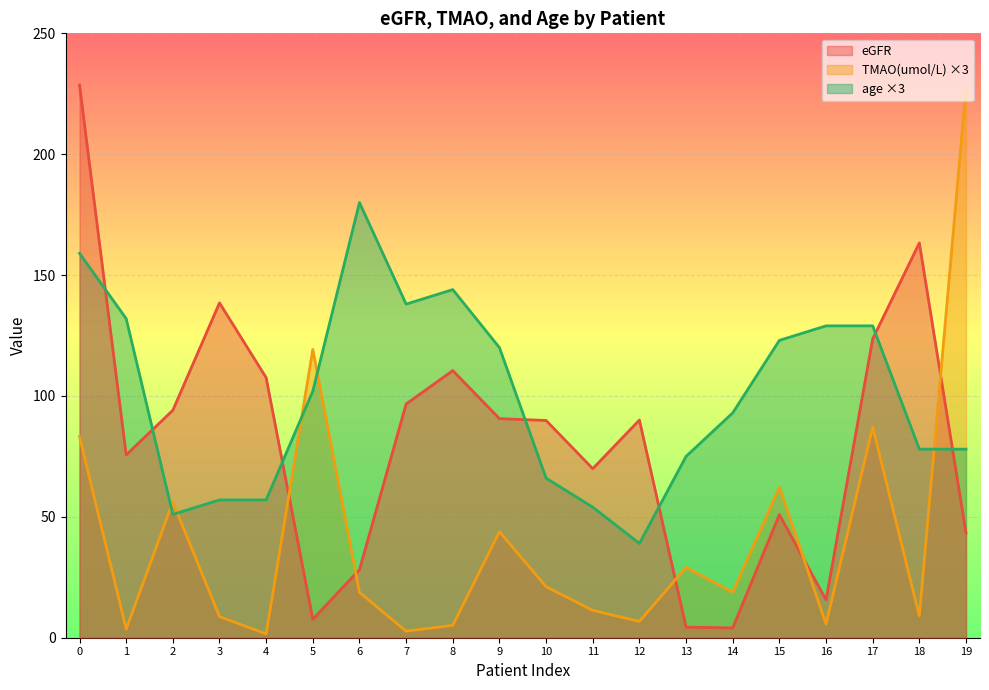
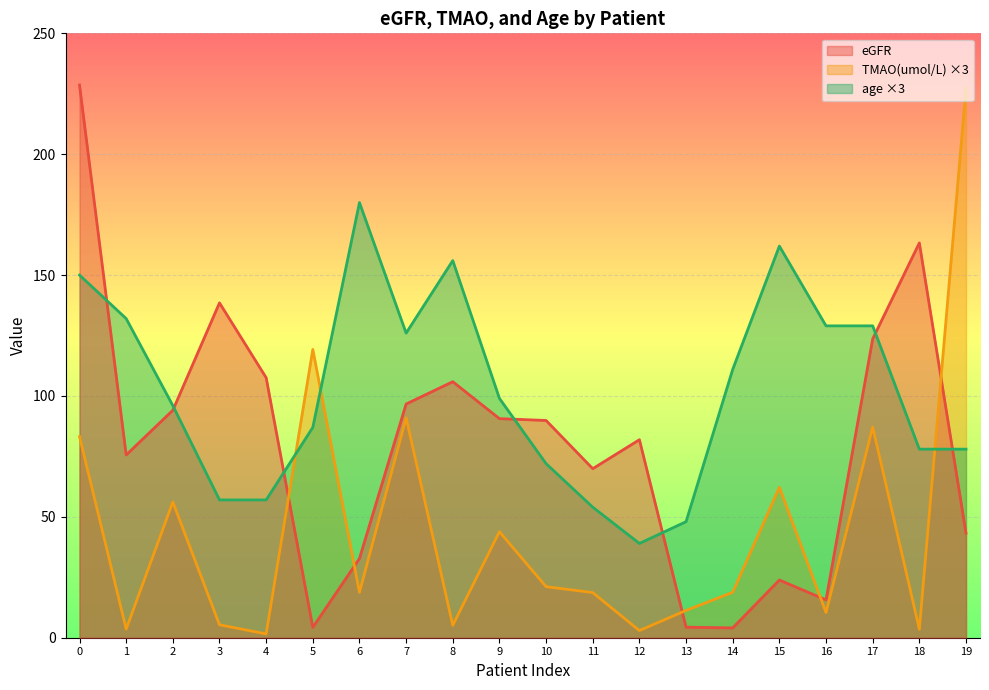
  {
    "eGFR": {
      "0": 229,
      "1": 76,
      "2": 94,
      "3": 139,
      "4": 108,
-     "5": 8,
-     "6": 28,
+     "5": 4,
+     "6": 33,
      "7": 97,
-     "8": 111,
+     "8": 106,
      "9": 91,
      "10": 90,
      "11": 70,
-     "12": 90,
+     "12": 82,
      "13": 4,
      "14": 4,
-     "15": 51,
+     "15": 24,
      "16": 16,
      "17": 124,
      "18": 163,
      "19": 43
    },
    "TMAO(umol/L) ×3": {
      "0": 83,
      "1": 4,
      "2": 56,
-     "3": 9,
+     "3": 5,
      "4": 2,
      "5": 119,
      "6": 19,
-     "7": 3,
+     "7": 91,
      "8": 5,
      "9": 44,
      "10": 21,
-     "11": 11,
-     "12": 7,
-     "13": 29,
+     "11": 19,
+     "12": 3,
+     "13": 11,
      "14": 19,
      "15": 62,
-     "16": 6,
+     "16": 10,
      "17": 87,
-     "18": 9
+     "18": 3
    },
    "age ×3": {
-     "0": 159,
+     "0": 150,
      "1": 132,
-     "2": 51,
+     "2": 96,
      "3": 57,
      "4": 57,
-     "5": 102,
+     "5": 87,
      "6": 180,
-     "7": 138,
-     "8": 144,
-     "9": 120,
-     "10": 66,
+     "7": 126,
+     "8": 156,
+     "9": 99,
+     "10": 72,
      "11": 54,
      "12": 39,
-     "13": 75,
-     "14": 93,
-     "15": 123,
+     "13": 48,
+     "14": 111,
+     "15": 162,
      "16": 129,
      "17": 129,
      "18": 78,
      "19": 78
    }
  }
